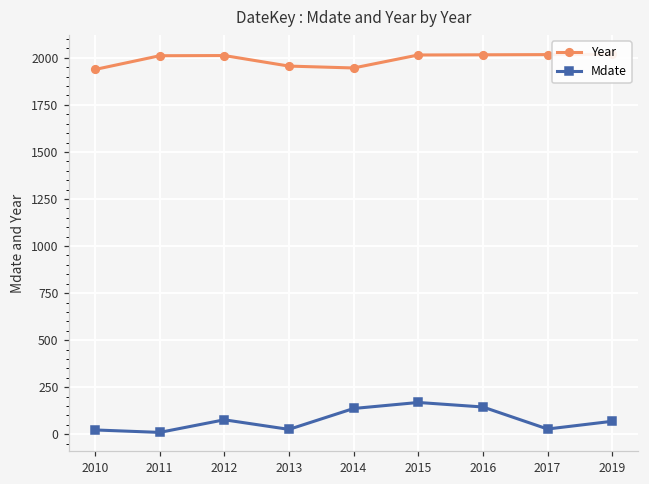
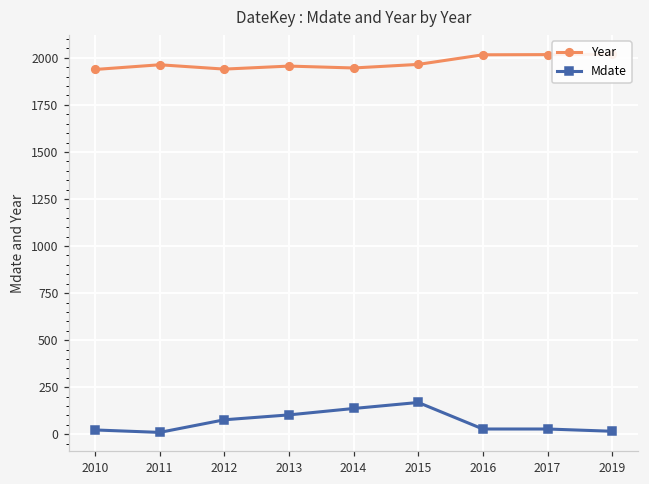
  {
    "Year": {
      "2010": 1940,
-     "2011": 2010,
-     "2012": 2010,
+     "2011": 1960,
+     "2012": 1940,
      "2013": 1960,
      "2014": 1950,
-     "2015": 2020,
+     "2015": 1970,
      "2016": 2020,
      "2017": 2020
    },
    "Mdate": {
      "2010": 20,
      "2011": 10,
      "2012": 80,
-     "2013": 30,
+     "2013": 100,
      "2014": 140,
      "2015": 170,
-     "2016": 150,
+     "2016": 30,
      "2017": 30,
-     "2019": 70
+     "2019": 20
    }
  }
